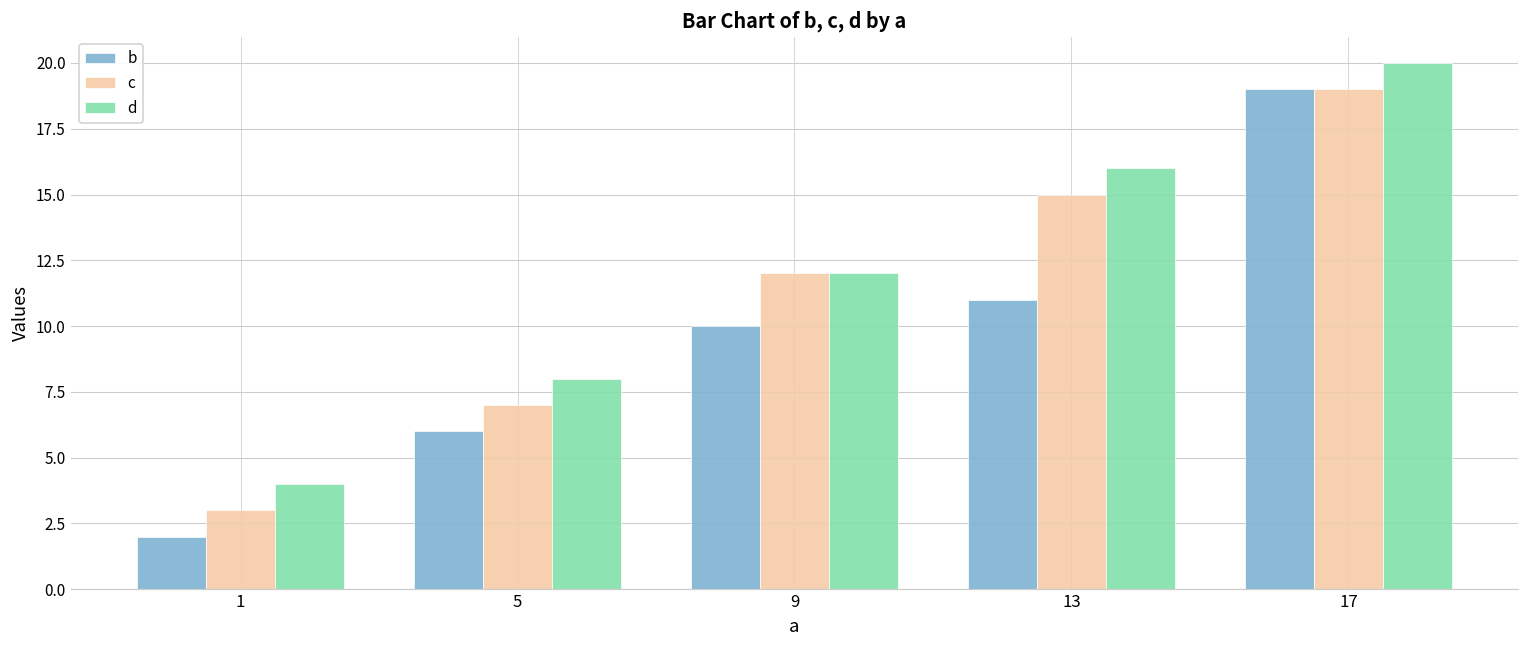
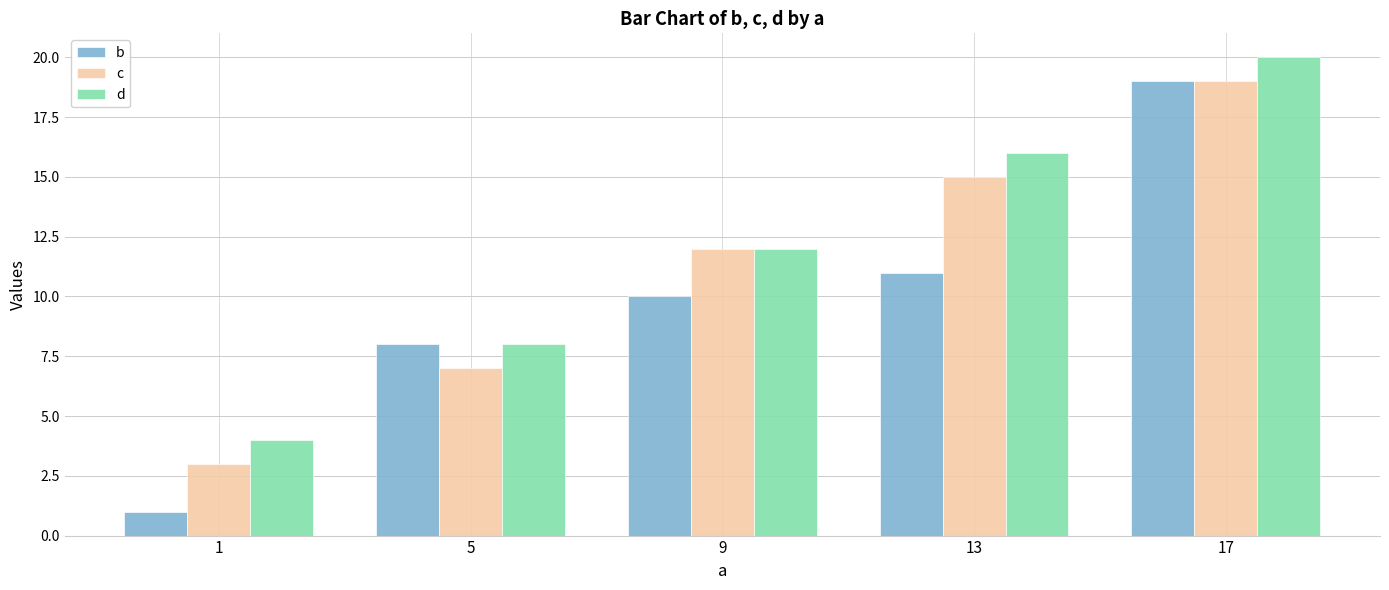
  {
    "b": {
-     "1": 2,
-     "5": 6,
+     "1": 1,
+     "5": 8,
      "9": 10,
      "13": 11,
      "17": 19
    },
    "c": {
      "1": 3,
      "5": 7,
      "9": 12,
      "13": 15,
      "17": 19
    },
    "d": {
      "1": 4,
      "5": 8,
      "9": 12,
      "13": 16,
      "17": 20
    }
  }
